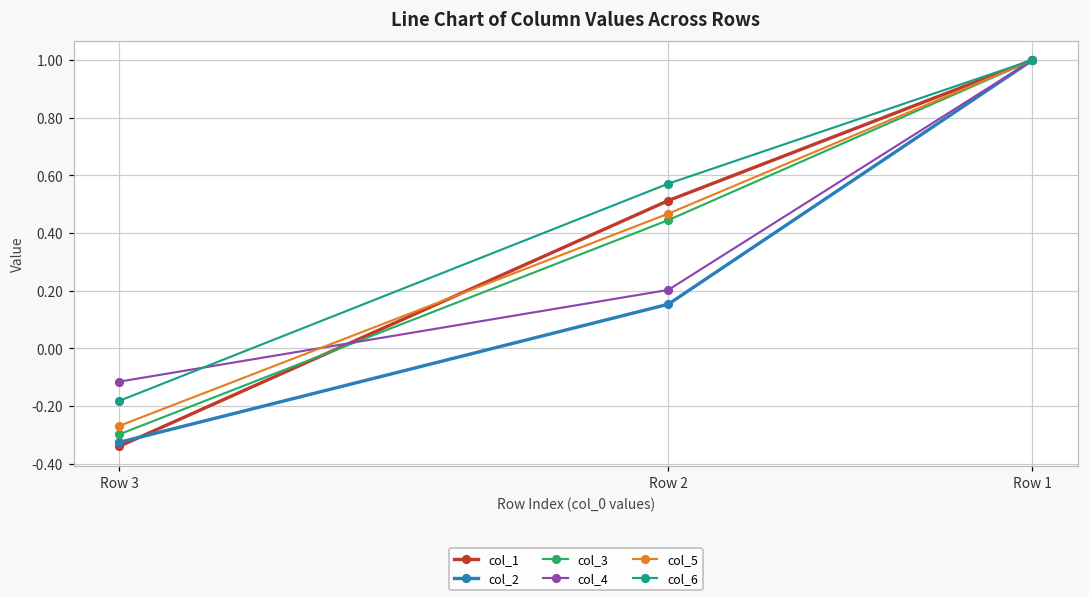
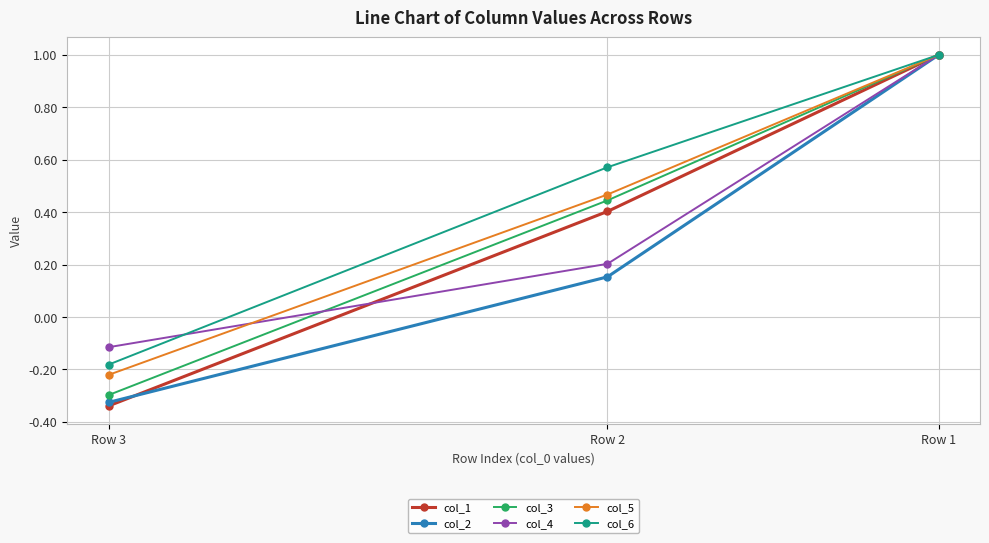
  {
    "col_1": {
      "Row 3": -0.34,
-     "Row 2": 0.51
+     "Row 2": 0.40
    },
    "col_2": {
      "Row 3": -0.33,
      "Row 2": 0.15
    },
    "col_4": {
      "Row 3": -0.12,
      "Row 2": 0.20
    },
    "col_5": {
-     "Row 3": -0.27,
+     "Row 3": -0.22,
      "Row 2": 0.47
    }
  }
